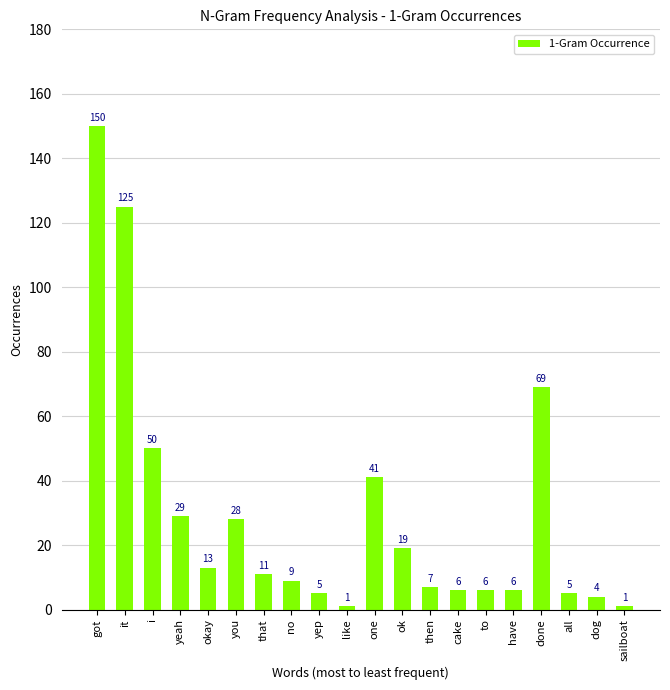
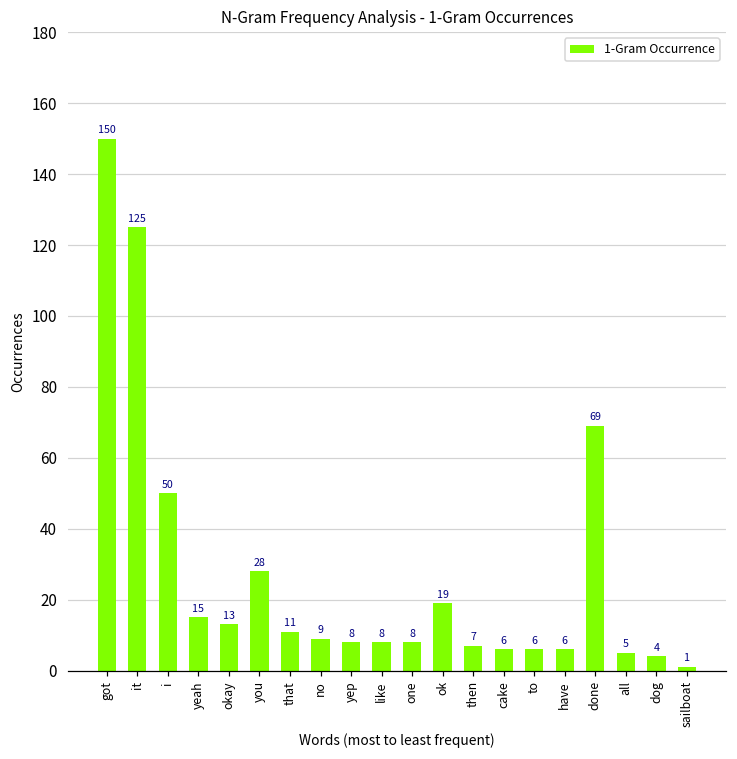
  {
    "got": 150,
    "it": 125,
    "i": 50,
-   "yeah": 29,
+   "yeah": 15,
    "okay": 13,
    "you": 28,
    "that": 11,
    "no": 9,
-   "yep": 5,
-   "like": 1,
-   "one": 41,
+   "yep": 8,
+   "like": 8,
+   "one": 8,
    "ok": 19,
    "then": 7,
    "cake": 6,
    "to": 6,
    "have": 6,
    "done": 69,
    "all": 5,
    "dog": 4,
    "sailboat": 1
  }
